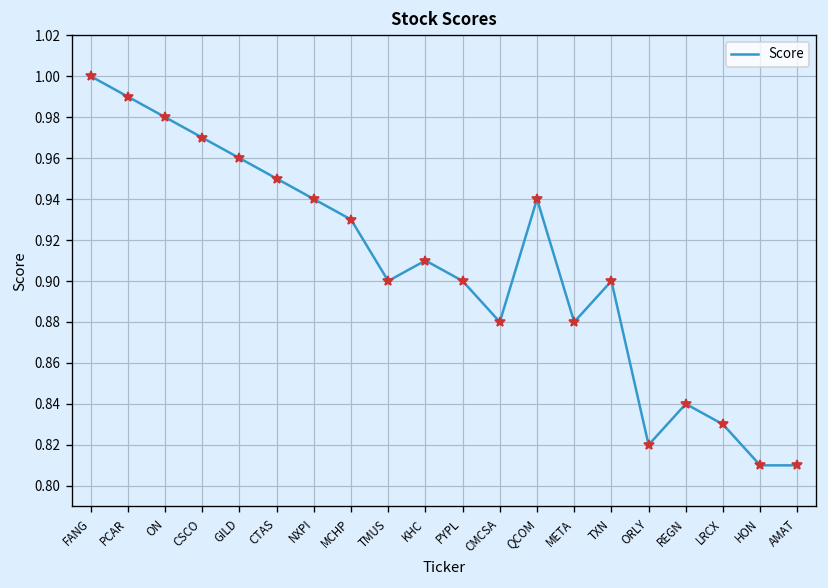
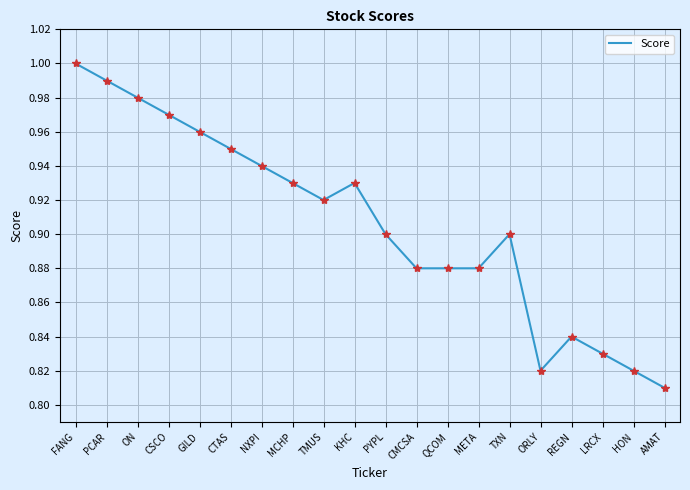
  {
    "FANG": 1.00,
    "PCAR": 0.99,
    "ON": 0.98,
    "CSCO": 0.97,
    "GILD": 0.96,
    "CTAS": 0.95,
    "NXPI": 0.94,
    "MCHP": 0.93,
-   "TMUS": 0.90,
-   "KHC": 0.91,
+   "TMUS": 0.92,
+   "KHC": 0.93,
    "PYPL": 0.90,
    "CMCSA": 0.88,
-   "QCOM": 0.94,
+   "QCOM": 0.88,
    "META": 0.88,
    "TXN": 0.90,
    "ORLY": 0.82,
    "REGN": 0.84,
    "LRCX": 0.83,
-   "HON": 0.81,
+   "HON": 0.82,
    "AMAT": 0.81
  }
